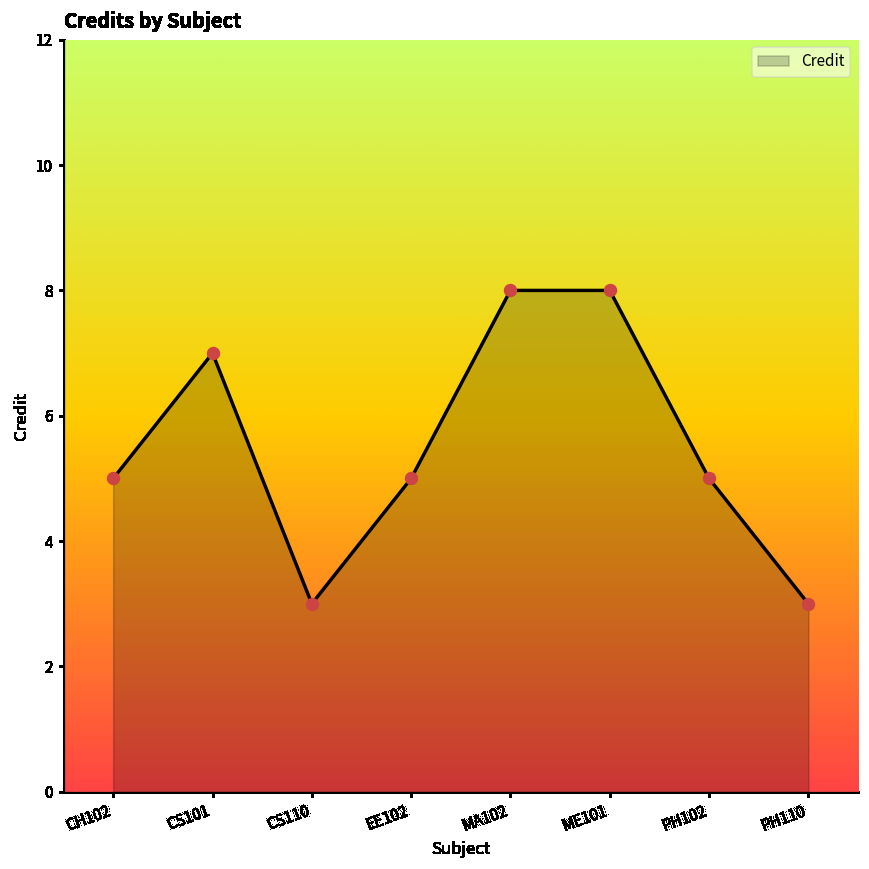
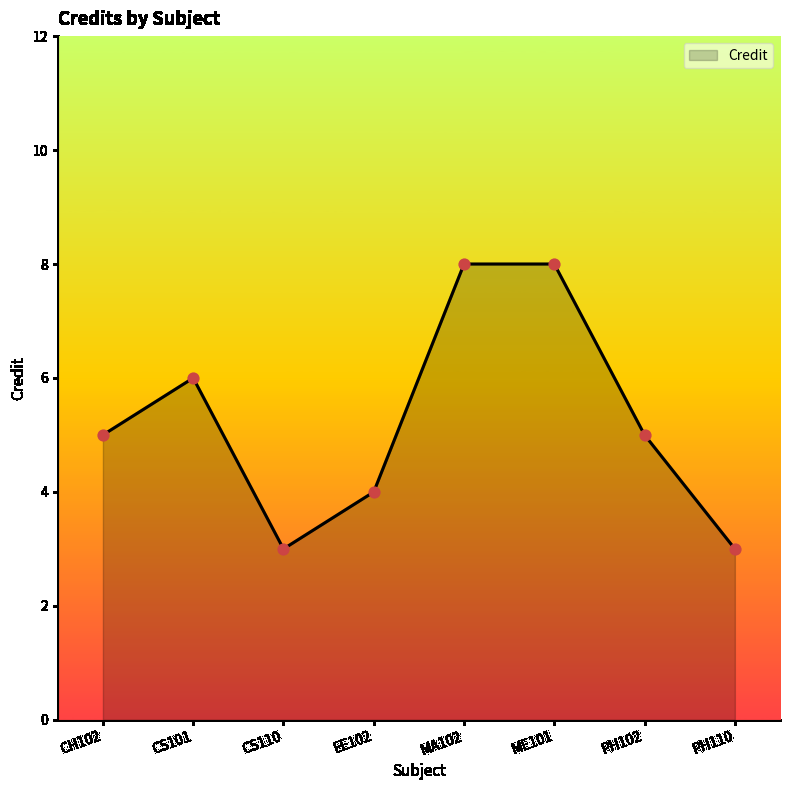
  {
    "CH102": 5,
-   "CS101": 7,
+   "CS101": 6,
    "CS110": 3,
-   "EE102": 5,
+   "EE102": 4,
    "MA102": 8,
    "ME101": 8,
    "PH102": 5,
    "PH110": 3
  }
